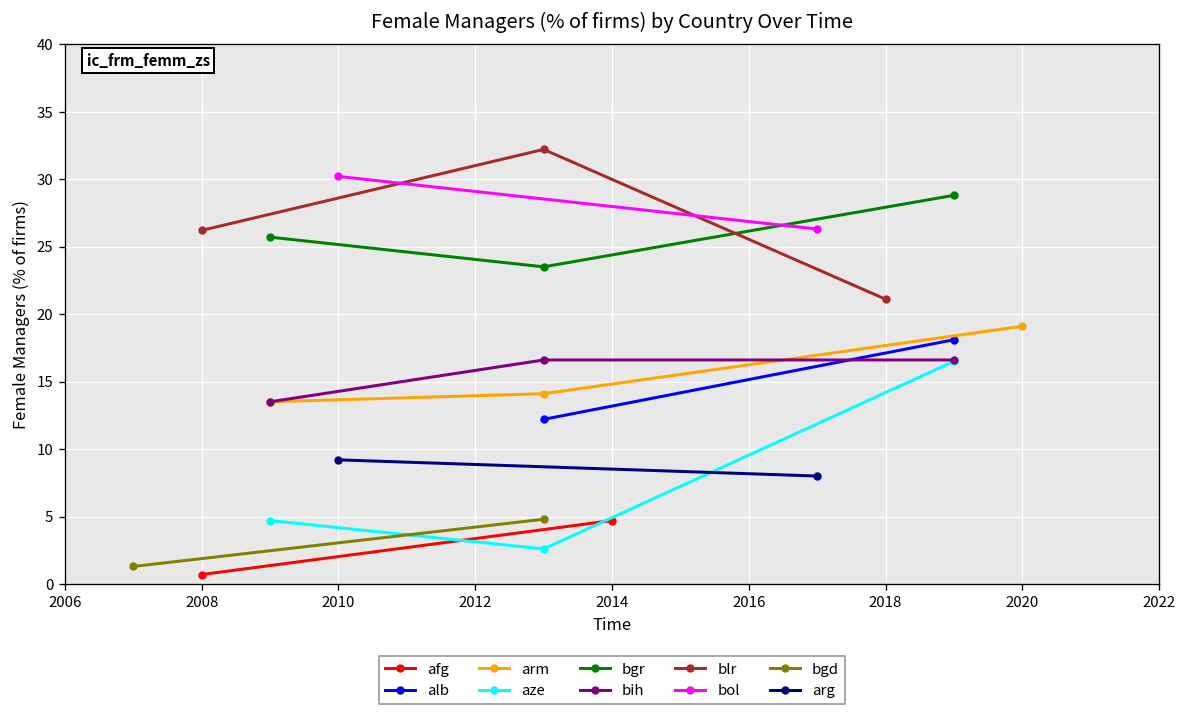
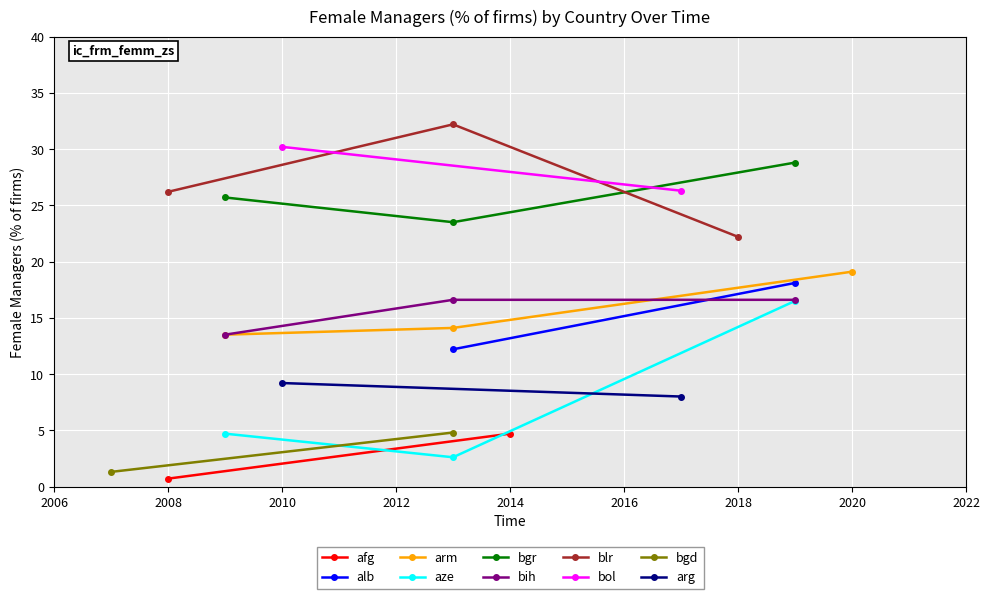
  {
    "afg": {
      "2008": 0.7,
      "2014": 4.7
    },
    "arm": {
      "2020": 19.1
    },
    "blr": {
      "2008": 26.2,
-     "2018": 21.1
+     "2018": 22.2
    },
    "bol": {
      "2010": 30.2
    },
    "arg": {
      "2010": 9.2
    }
  }
